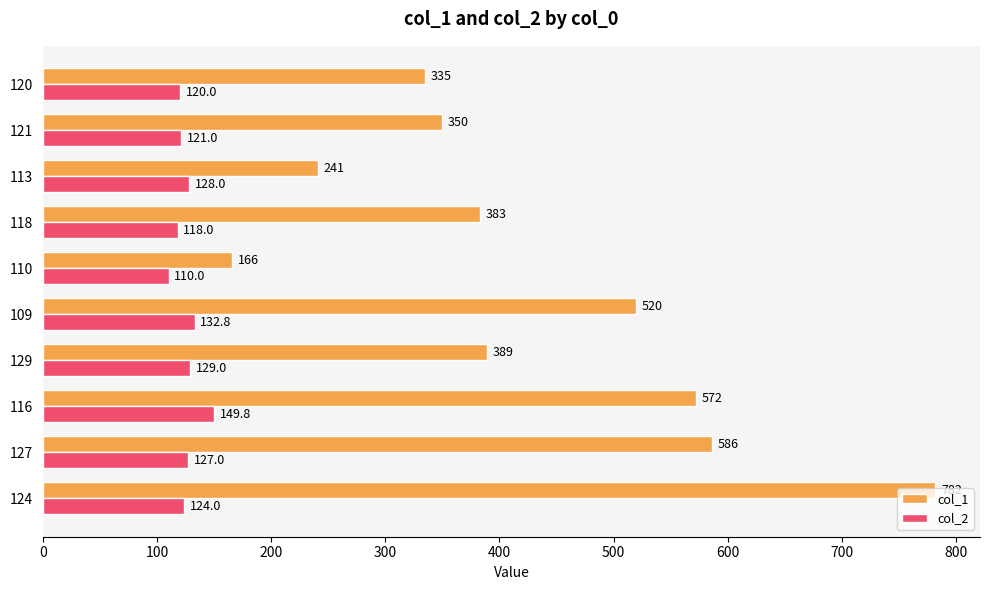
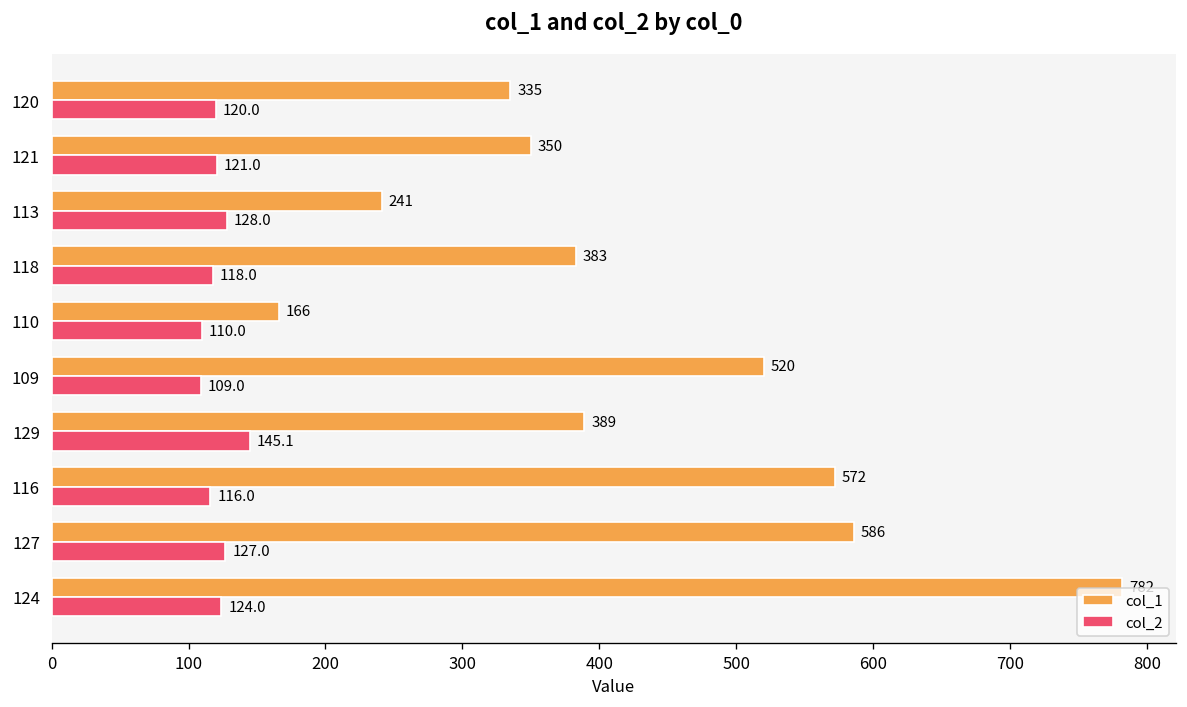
  {
    "col_1": {
      "120": 335,
      "121": 350,
      "113": 241,
      "118": 383,
      "110": 166,
      "109": 520,
      "129": 389,
      "116": 572,
      "127": 586
    },
    "col_2": {
      "120": 120.0,
      "121": 121.0,
      "113": 128.0,
      "118": 118.0,
      "110": 110.0,
-     "109": 132.8,
-     "129": 129.0,
-     "116": 149.8,
+     "109": 109.0,
+     "129": 145.1,
+     "116": 116.0,
      "127": 127.0,
      "124": 124.0
    }
  }
